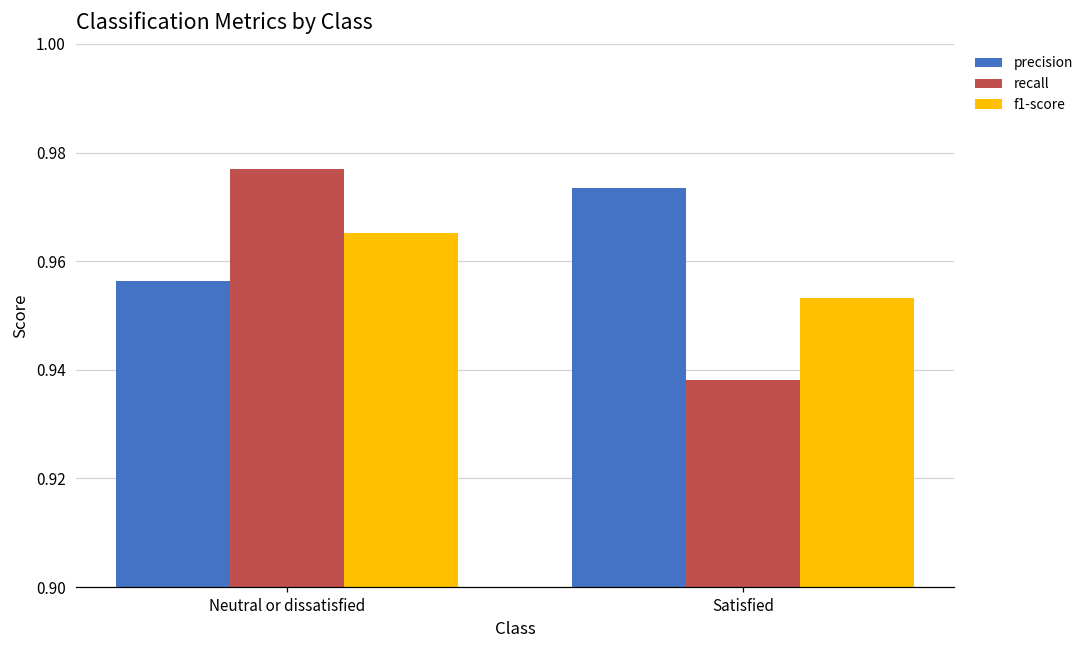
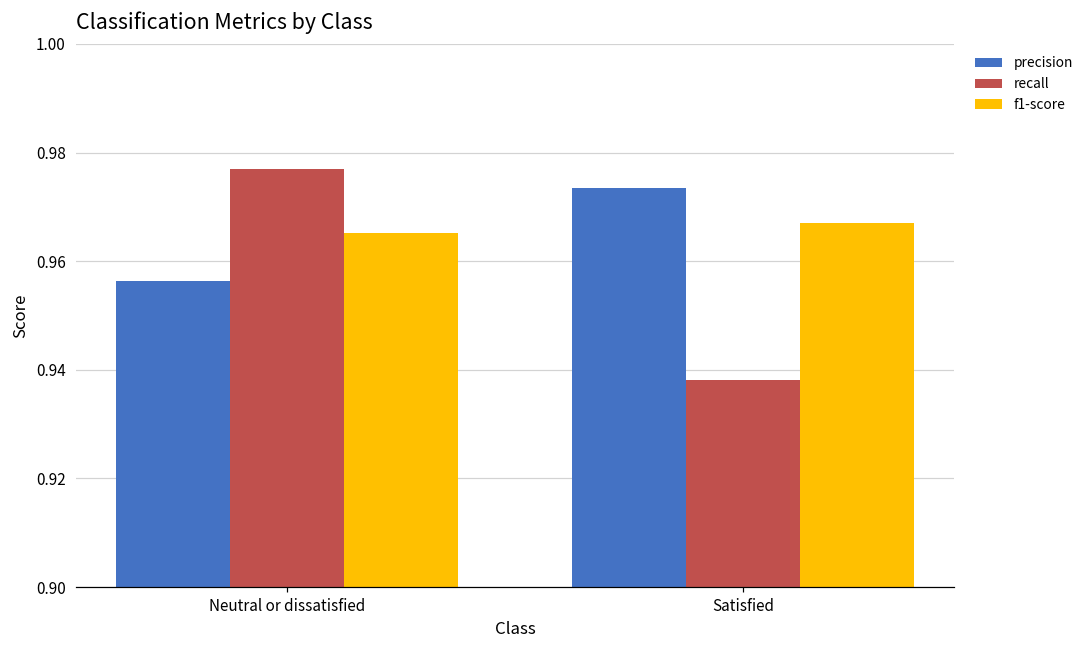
  {
    "precision": {
      "Neutral or dissatisfied": 0.956,
      "Satisfied": 0.973
    },
    "recall": {
      "Neutral or dissatisfied": 0.977,
      "Satisfied": 0.938
    },
    "f1-score": {
      "Neutral or dissatisfied": 0.965,
-     "Satisfied": 0.953
+     "Satisfied": 0.967
    }
  }
